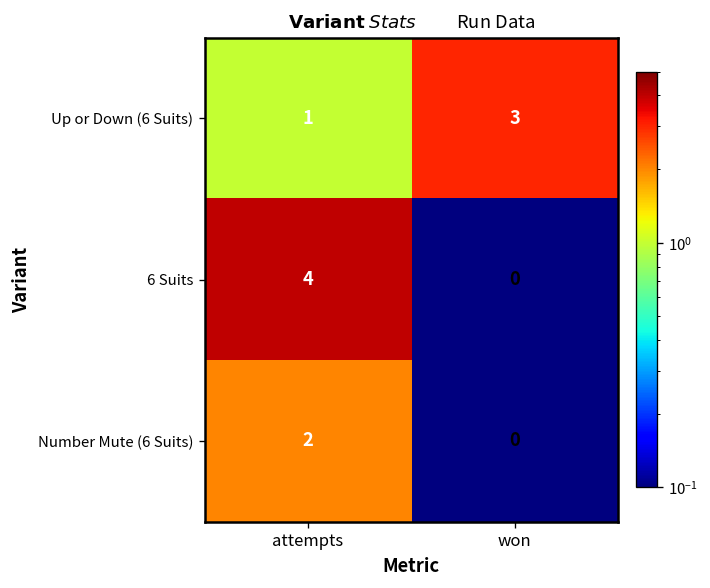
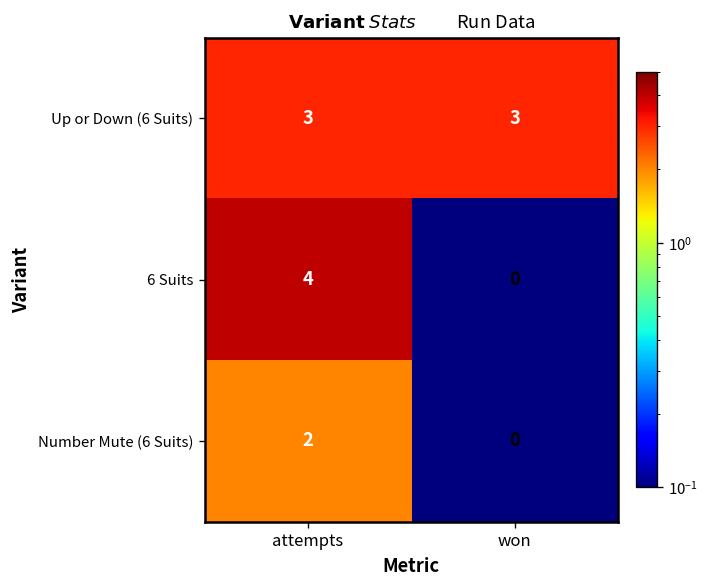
  {
    "Up or Down (6 Suits)": {
-     "attempts": 1,
+     "attempts": 3,
      "won": 3
    },
    "6 Suits": {
      "attempts": 4,
      "won": 0
    },
    "Number Mute (6 Suits)": {
      "attempts": 2,
      "won": 0
    }
  }
